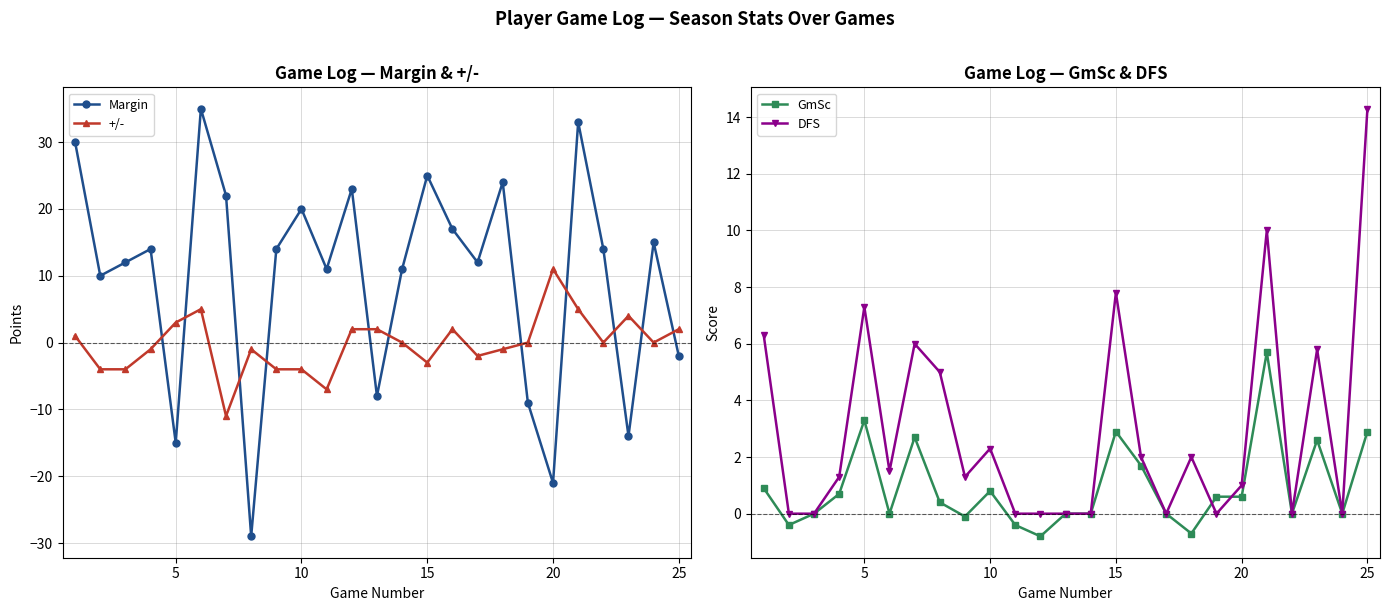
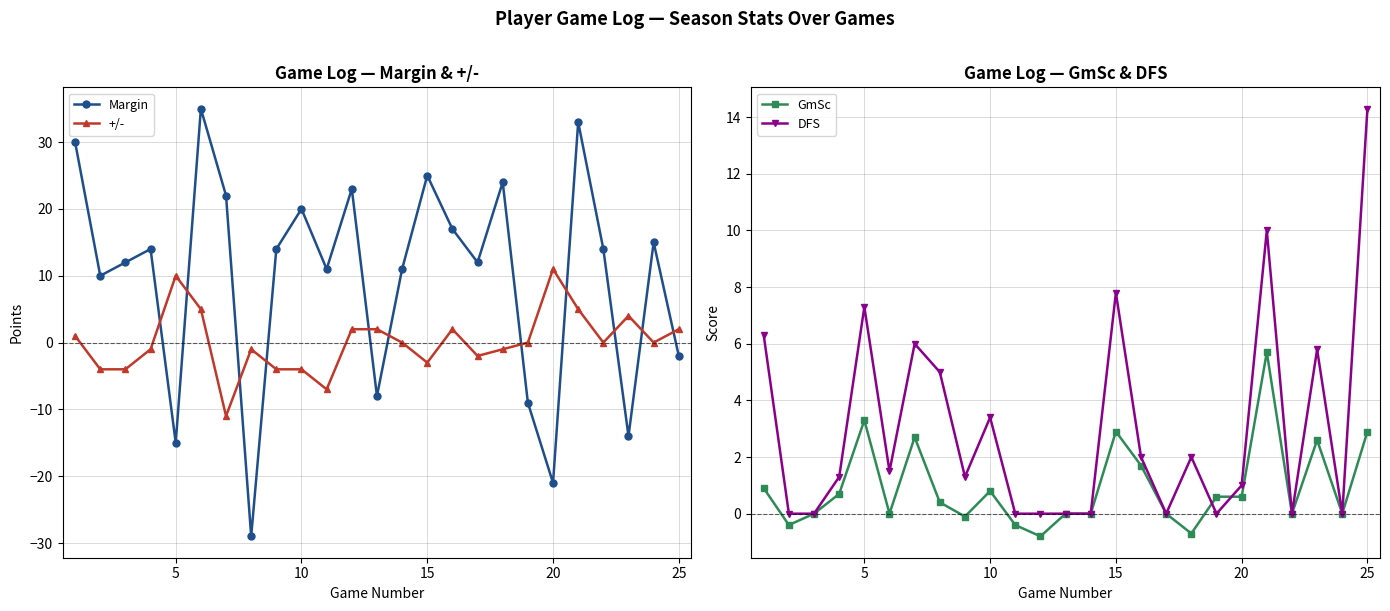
  {
    "Game Log — Margin & +/-": {
      "Margin": {
        "5": -15,
        "10": 20,
        "15": 25,
        "20": -21,
        "25": -2
      },
      "+/-": {
-       "5": 3,
+       "5": 10,
        "10": -4,
        "15": -3,
        "20": 11,
        "25": 2
      }
    },
    "Game Log — GmSc & DFS": {
      "GmSc": {
        "5": 3.3,
        "10": 0.8,
        "15": 2.9,
        "20": 0.6,
        "25": 2.9
      },
      "DFS": {
        "5": 7.3,
-       "10": 2.3,
+       "10": 3.4,
        "15": 7.8,
        "20": 1.0,
        "25": 14.3
      }
    }
  }
